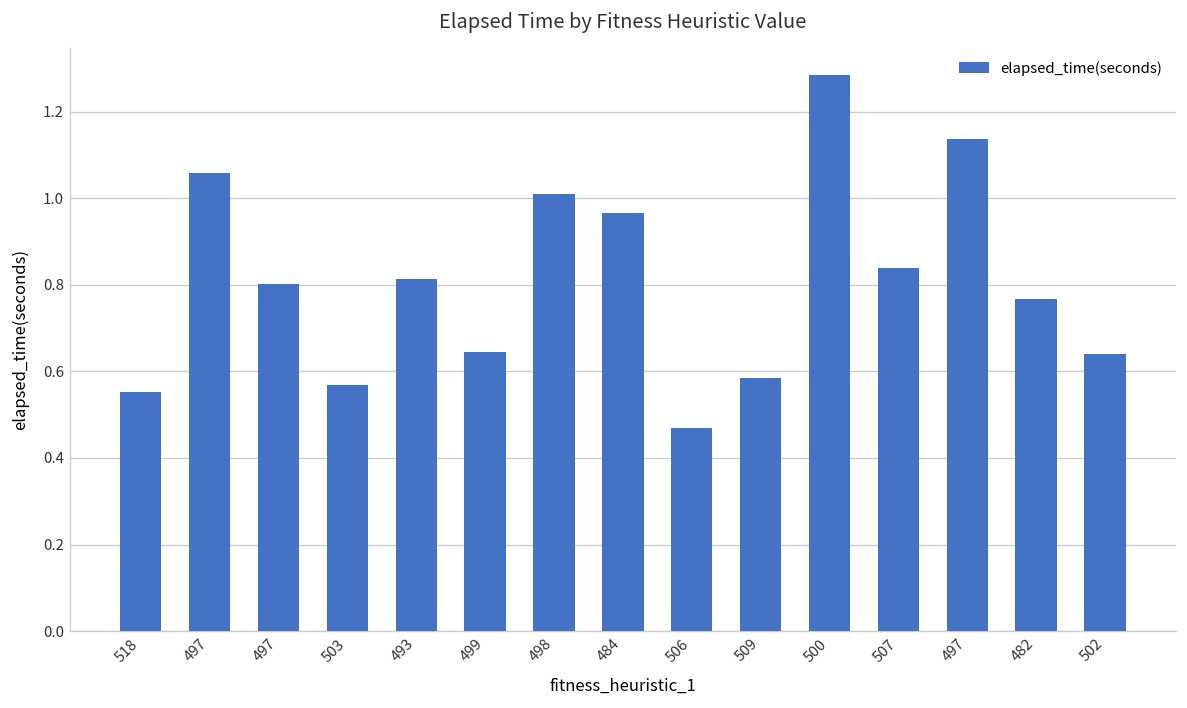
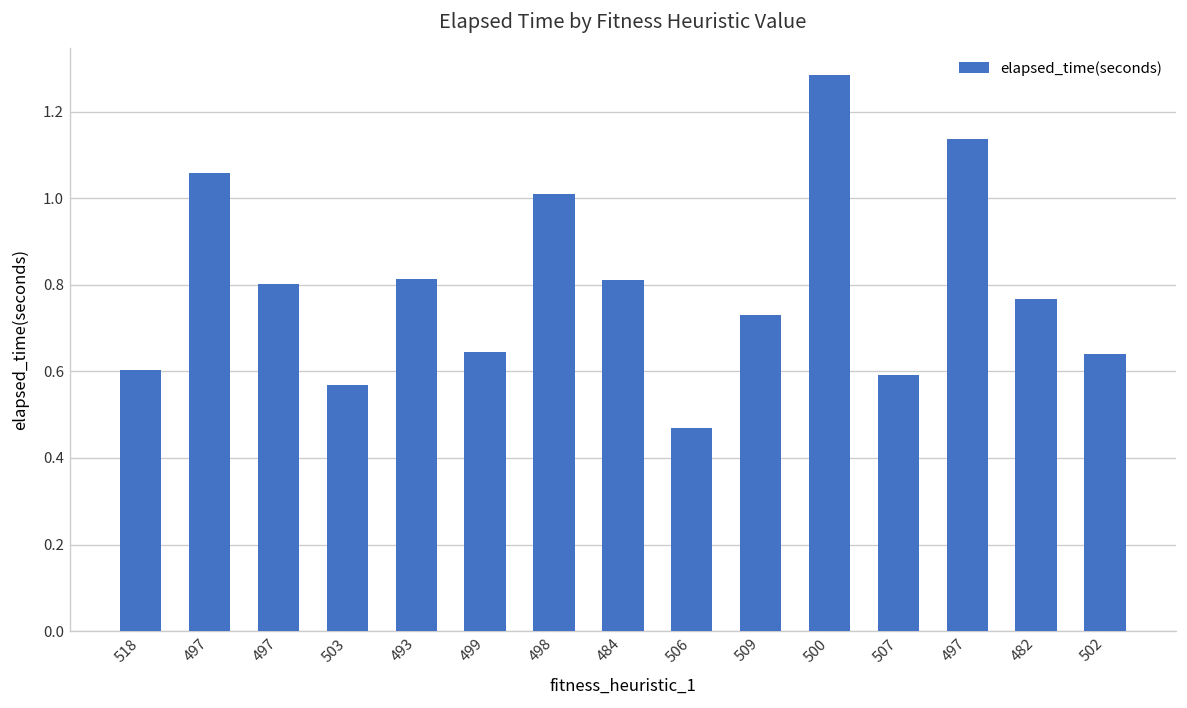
  {
-   "518": 0.55,
+   "518": 0.60,
    "503": 0.57,
    "493": 0.81,
    "499": 0.64,
    "498": 1.01,
-   "484": 0.97,
+   "484": 0.81,
    "506": 0.47,
-   "509": 0.58,
+   "509": 0.73,
    "500": 1.28,
-   "507": 0.84,
+   "507": 0.59,
    "482": 0.77,
    "502": 0.64
  }
